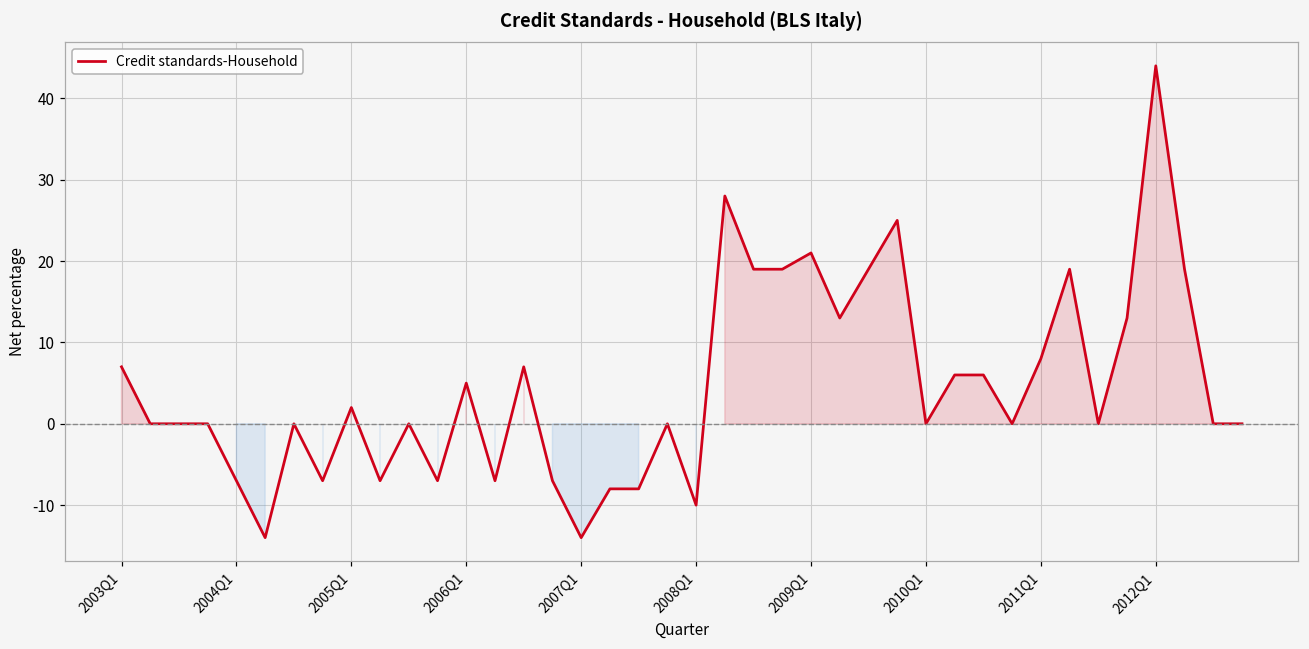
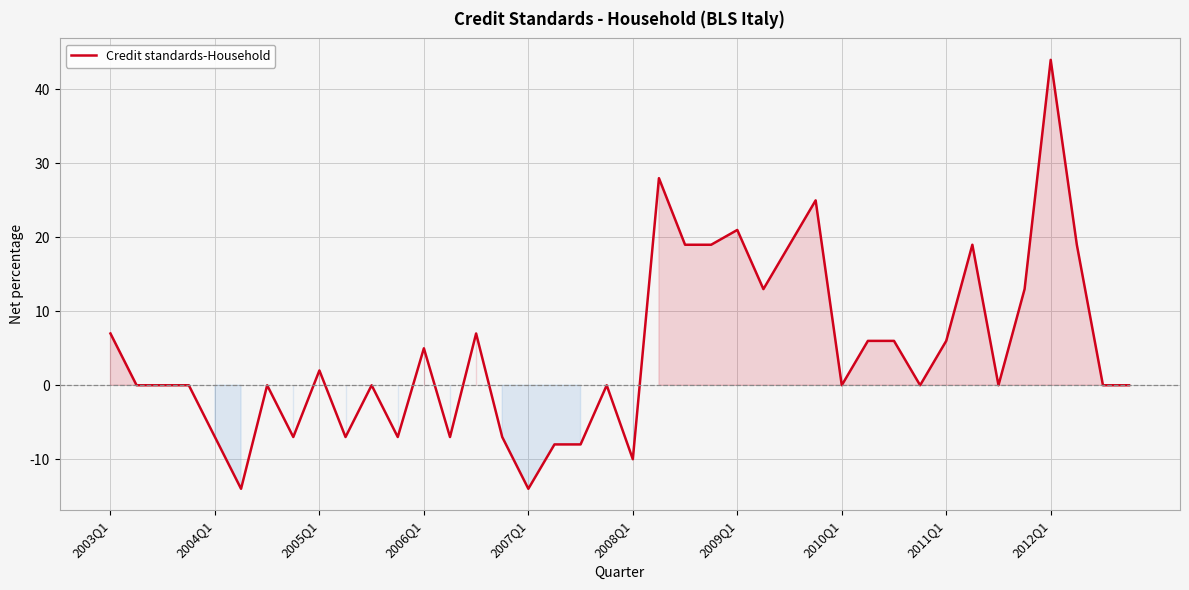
  {
    "2003Q1": 7,
    "2004Q1": -7,
    "2005Q1": 2,
    "2006Q1": 5,
    "2007Q1": -14,
    "2008Q1": -10,
    "2009Q1": 21,
    "2010Q1": 0,
-   "2011Q1": 8,
+   "2011Q1": 6,
    "2012Q1": 44
  }
